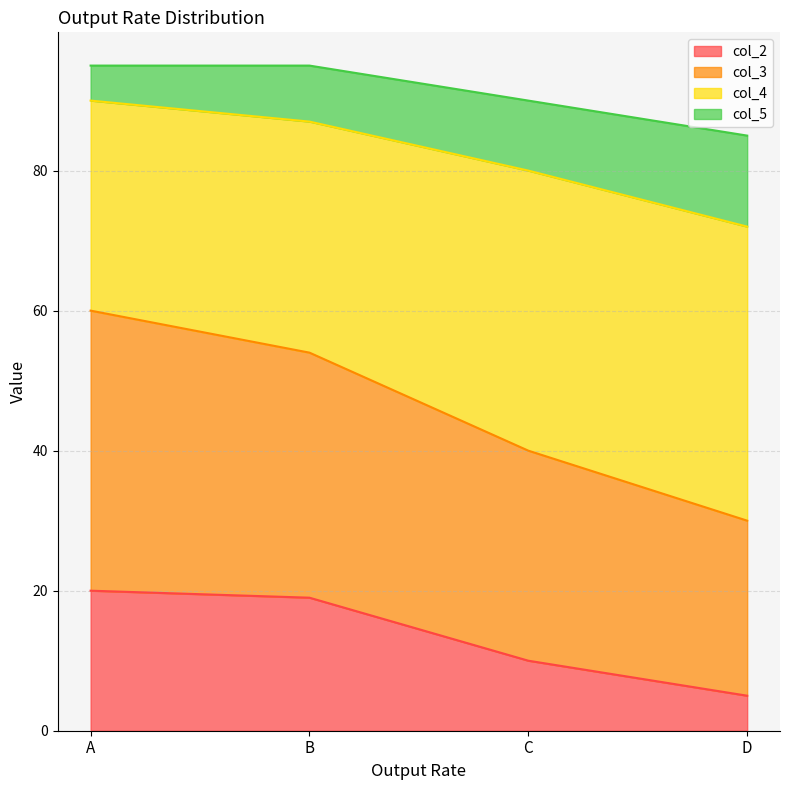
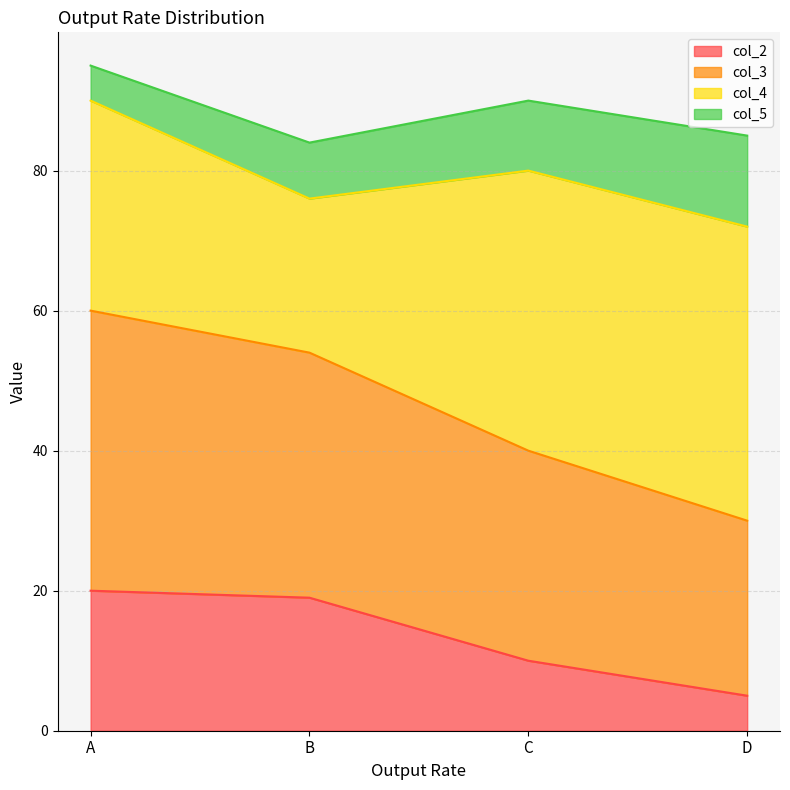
  {
    "col_2": {
      "A": 20,
      "B": 19,
      "C": 10,
      "D": 5
    },
    "col_3": {
      "A": 40,
      "B": 35,
      "C": 30,
      "D": 25
    },
    "col_4": {
      "A": 30,
-     "B": 33,
+     "B": 22,
      "C": 40,
      "D": 42
    },
    "col_5": {
      "A": 5,
      "B": 8,
      "C": 10,
      "D": 13
    }
  }
